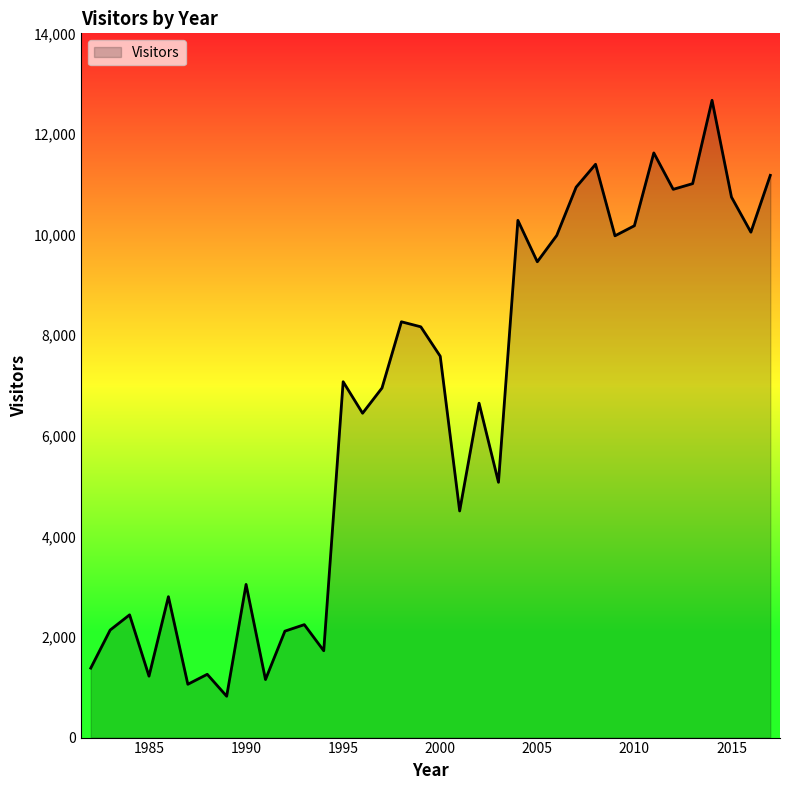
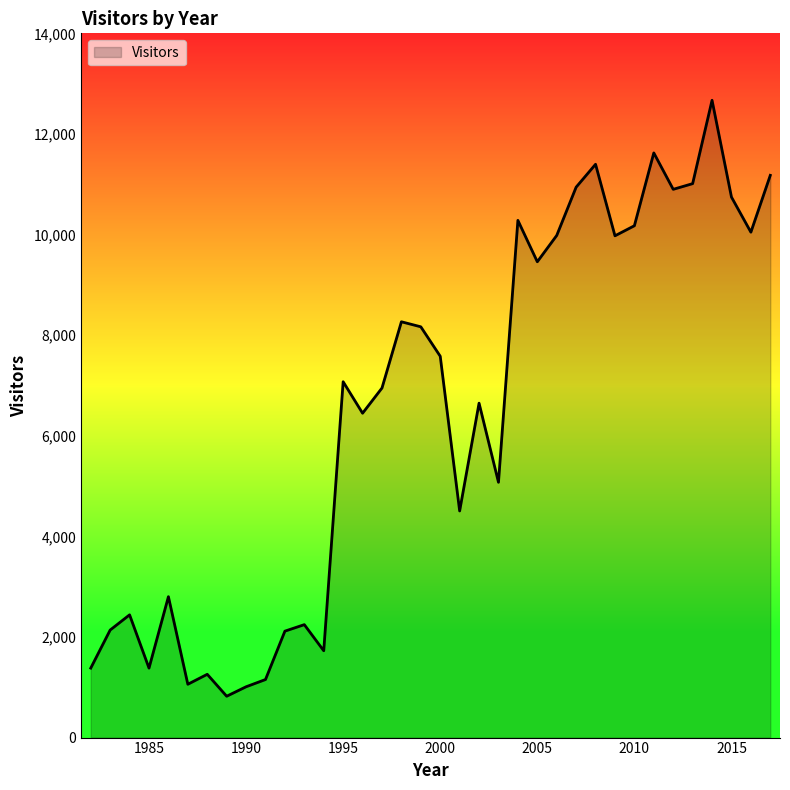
  {
-   "1985": "1,200",
-   "1990": "3,000",
+   "1985": "1,400",
+   "1990": "1,000",
    "1995": "7,100",
    "2000": "7,600",
    "2005": "9,500",
    "2010": "10,200",
    "2015": "10,700"
  }
